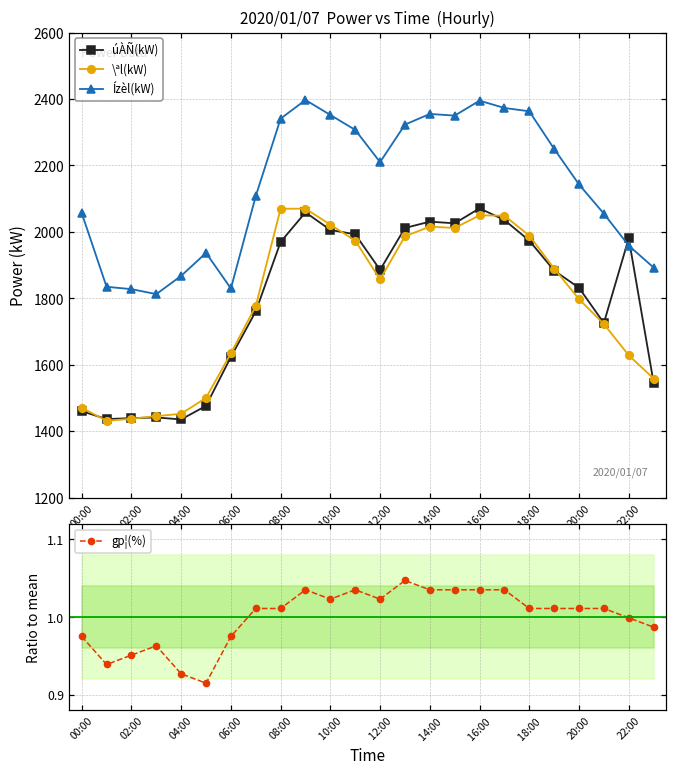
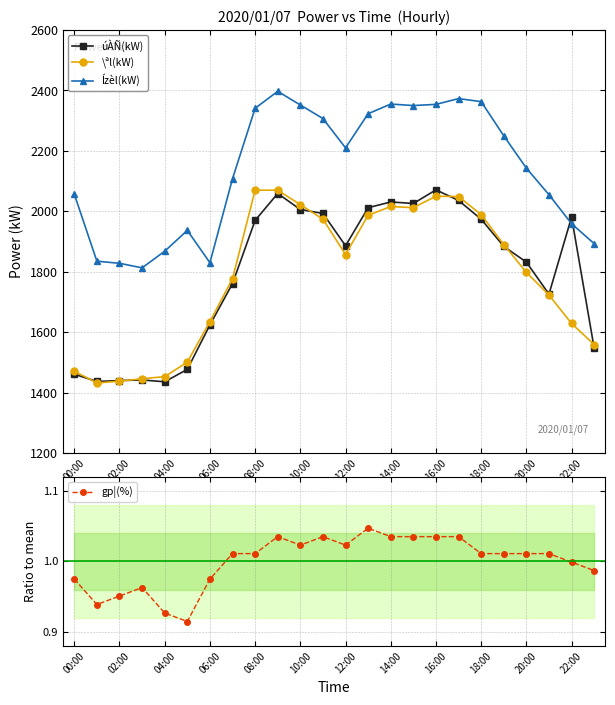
  {
    "2020/01/07 Power vs Time (Hourly)": {
      "úÀÑ(kW)": {
        "00:00": 1460,
        "04:00": 1440,
        "06:00": 1620,
        "08:00": 1970,
        "10:00": 2010,
        "12:00": 1890,
        "14:00": 2030,
        "16:00": 2070,
        "18:00": 1970,
        "20:00": 1830,
        "22:00": 1980
      },
      "\\ªl(kW)": {
        "00:00": 1470,
        "04:00": 1450,
        "06:00": 1640,
        "08:00": 2070,
        "10:00": 2020,
        "12:00": 1860,
        "14:00": 2020,
        "16:00": 2050,
        "18:00": 1990,
        "20:00": 1800,
        "22:00": 1630
      },
      "Ízèl(kW)": {
        "00:00": 2060,
        "02:00": 1830,
        "04:00": 1870,
        "06:00": 1830,
        "08:00": 2340,
        "10:00": 2350,
        "12:00": 2210,
        "14:00": 2360,
-       "16:00": 2400,
+       "16:00": 2350,
        "18:00": 2360,
        "20:00": 2140,
        "22:00": 1960
      }
    }
  }
